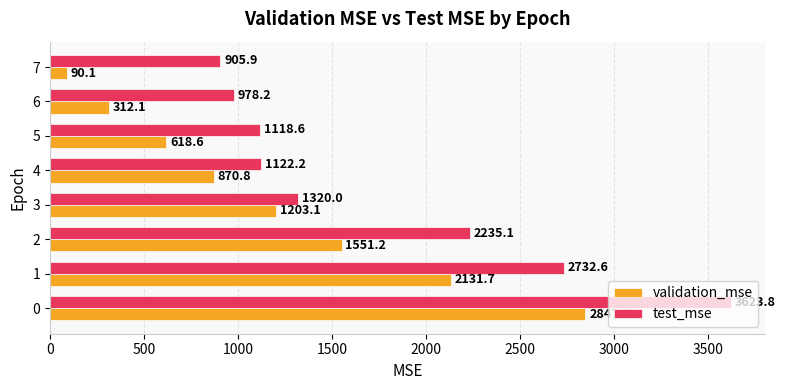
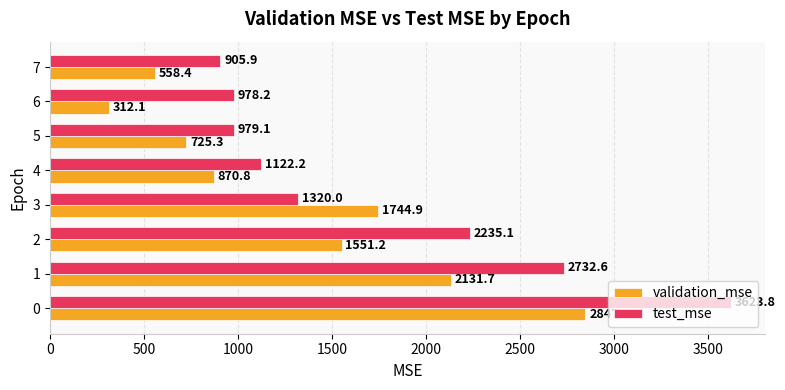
  {
    "validation_mse": {
-     "7": 90.1,
+     "7": 558.4,
      "6": 312.1,
-     "5": 618.6,
+     "5": 725.3,
      "4": 870.8,
-     "3": 1203.1,
+     "3": 1744.9,
      "2": 1551.2,
      "1": 2131.7
    },
    "test_mse": {
      "7": 905.9,
      "6": 978.2,
-     "5": 1118.6,
+     "5": 979.1,
      "4": 1122.2,
      "3": 1320.0,
      "2": 2235.1,
      "1": 2732.6
    }
  }
